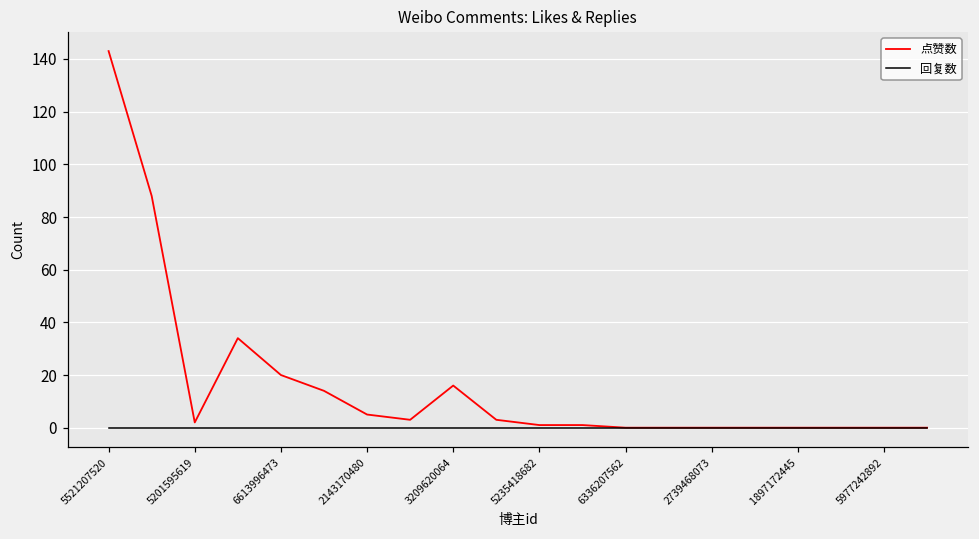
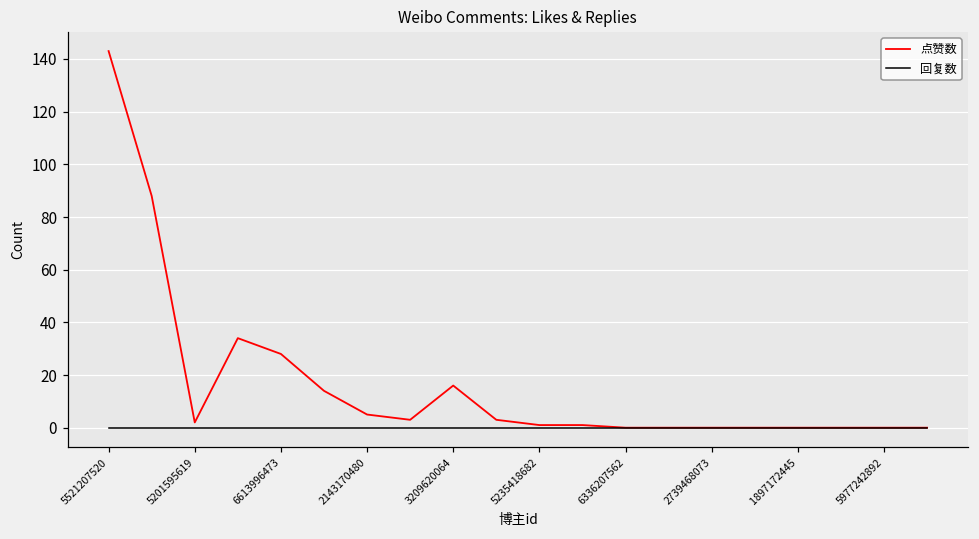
  {
    "点赞数": {
      "5521207520": 143,
      "5201595619": 2,
-     "6613996473": 20,
+     "6613996473": 28,
      "2143170480": 5,
      "3209620064": 16
    },
    "回复数": {
      "5521207520": 0,
      "5201595619": 0,
      "6613996473": 0,
      "2143170480": 0,
      "3209620064": 0
    }
  }
